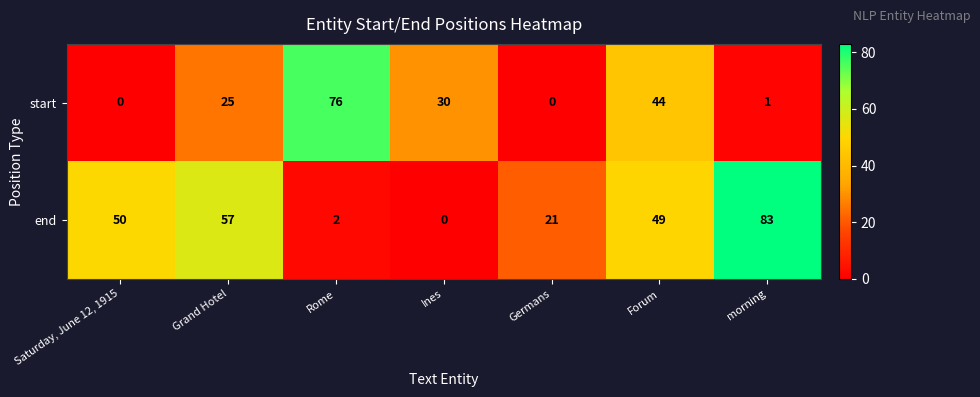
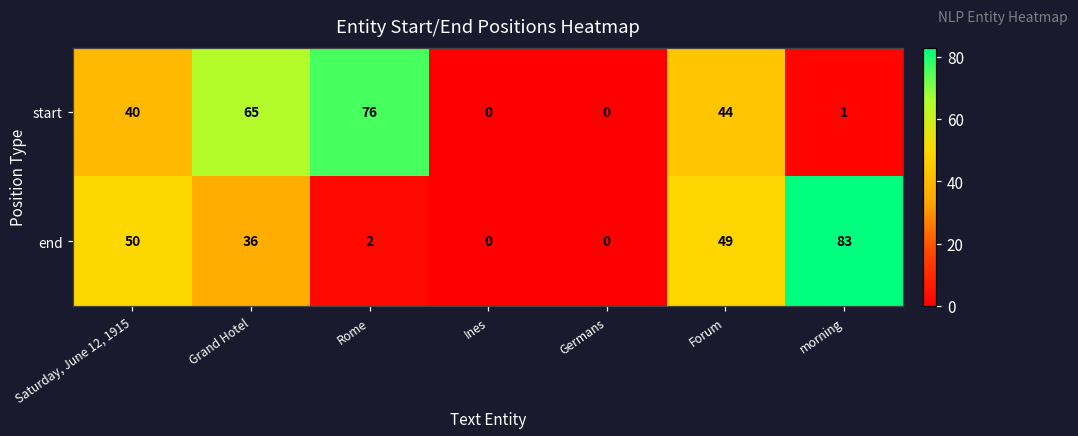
  {
    "start": {
-     "Saturday, June 12, 1915": 0,
-     "Grand Hotel": 25,
+     "Saturday, June 12, 1915": 40,
+     "Grand Hotel": 65,
      "Rome": 76,
-     "Ines": 30,
+     "Ines": 0,
      "Germans": 0,
      "Forum": 44,
      "morning": 1
    },
    "end": {
      "Saturday, June 12, 1915": 50,
-     "Grand Hotel": 57,
+     "Grand Hotel": 36,
      "Rome": 2,
      "Ines": 0,
-     "Germans": 21,
+     "Germans": 0,
      "Forum": 49,
      "morning": 83
    }
  }
